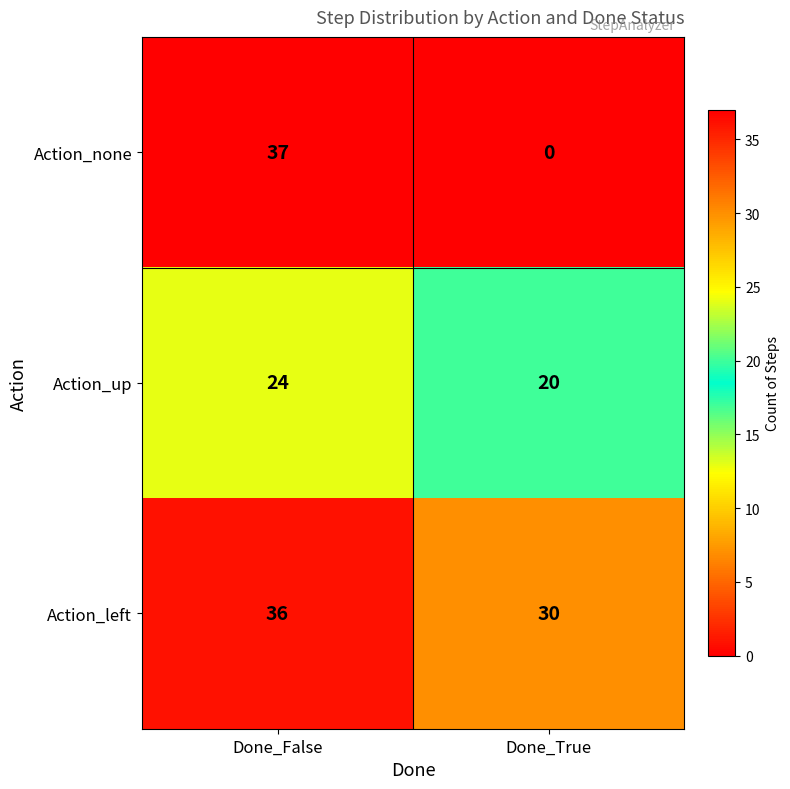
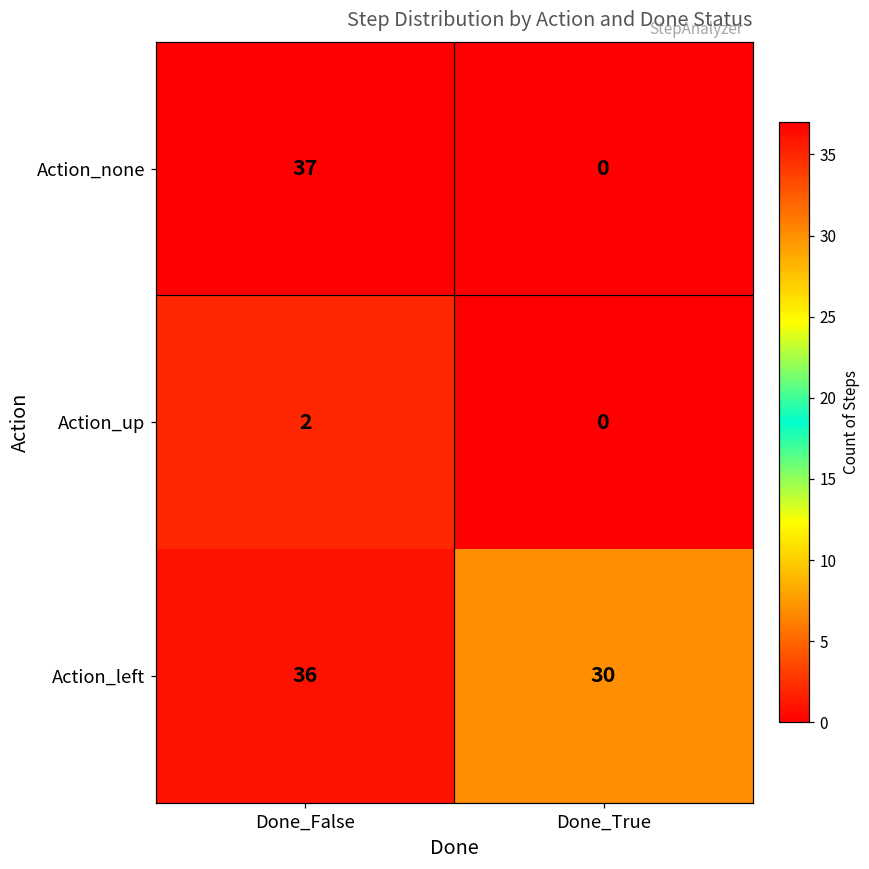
  {
    "Action_none": {
      "Done_False": 37,
      "Done_True": 0
    },
    "Action_up": {
-     "Done_False": 24,
-     "Done_True": 20
+     "Done_False": 2,
+     "Done_True": 0
    },
    "Action_left": {
      "Done_False": 36,
      "Done_True": 30
    }
  }
